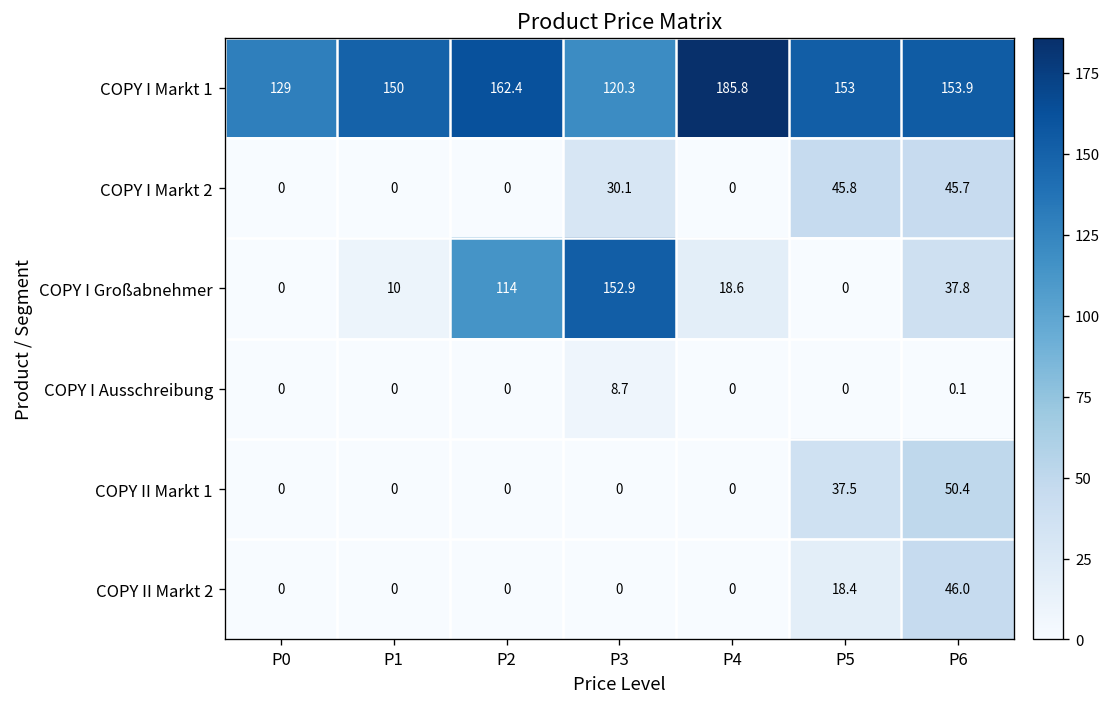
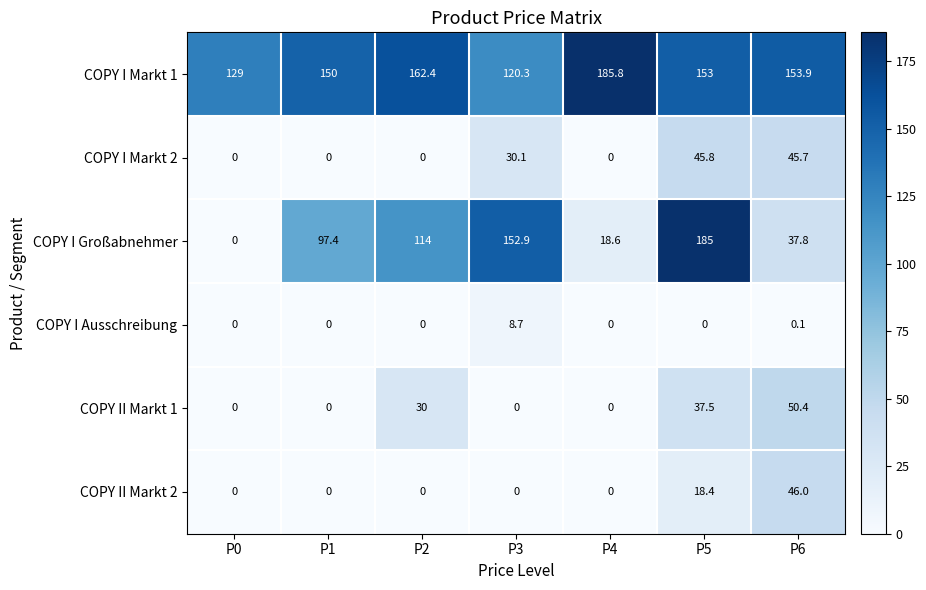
  {
    "COPY I Markt 1": {
      "P0": 129,
      "P1": 150,
      "P2": 162.4,
      "P3": 120.3,
      "P4": 185.8,
      "P5": 153,
      "P6": 153.9
    },
    "COPY I Markt 2": {
      "P0": 0,
      "P1": 0,
      "P2": 0,
      "P3": 30.1,
      "P4": 0,
      "P5": 45.8,
      "P6": 45.7
    },
    "COPY I Großabnehmer": {
      "P0": 0,
-     "P1": 10,
+     "P1": 97.4,
      "P2": 114,
      "P3": 152.9,
      "P4": 18.6,
-     "P5": 0,
+     "P5": 185,
      "P6": 37.8
    },
    "COPY I Ausschreibung": {
      "P0": 0,
      "P1": 0,
      "P2": 0,
      "P3": 8.7,
      "P4": 0,
      "P5": 0,
      "P6": 0.1
    },
    "COPY II Markt 1": {
      "P0": 0,
      "P1": 0,
-     "P2": 0,
+     "P2": 30,
      "P3": 0,
      "P4": 0,
      "P5": 37.5,
      "P6": 50.4
    },
    "COPY II Markt 2": {
      "P0": 0,
      "P1": 0,
      "P2": 0,
      "P3": 0,
      "P4": 0,
      "P5": 18.4,
      "P6": 46.0
    }
  }
